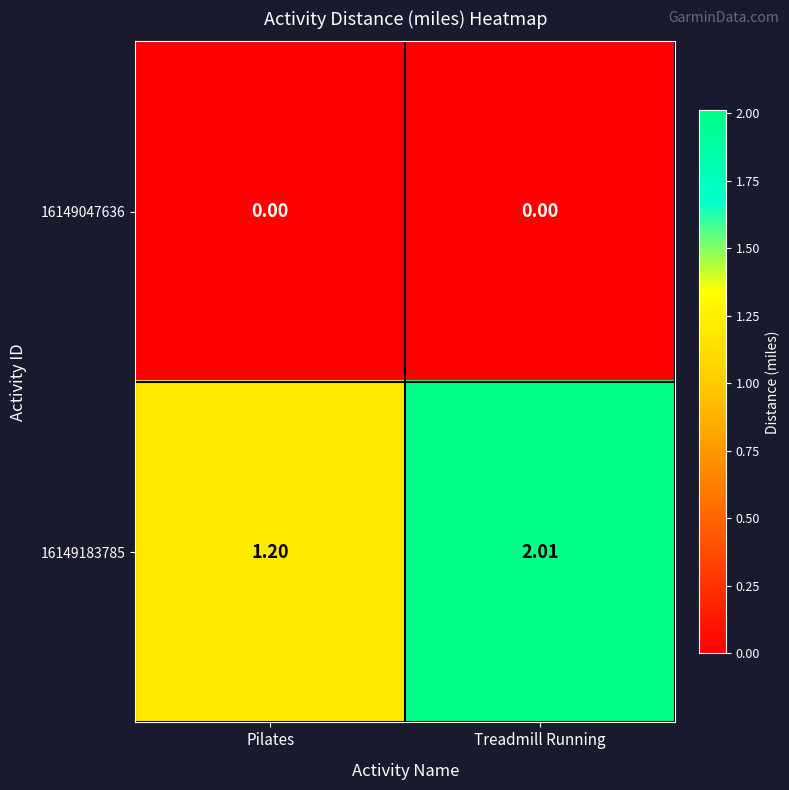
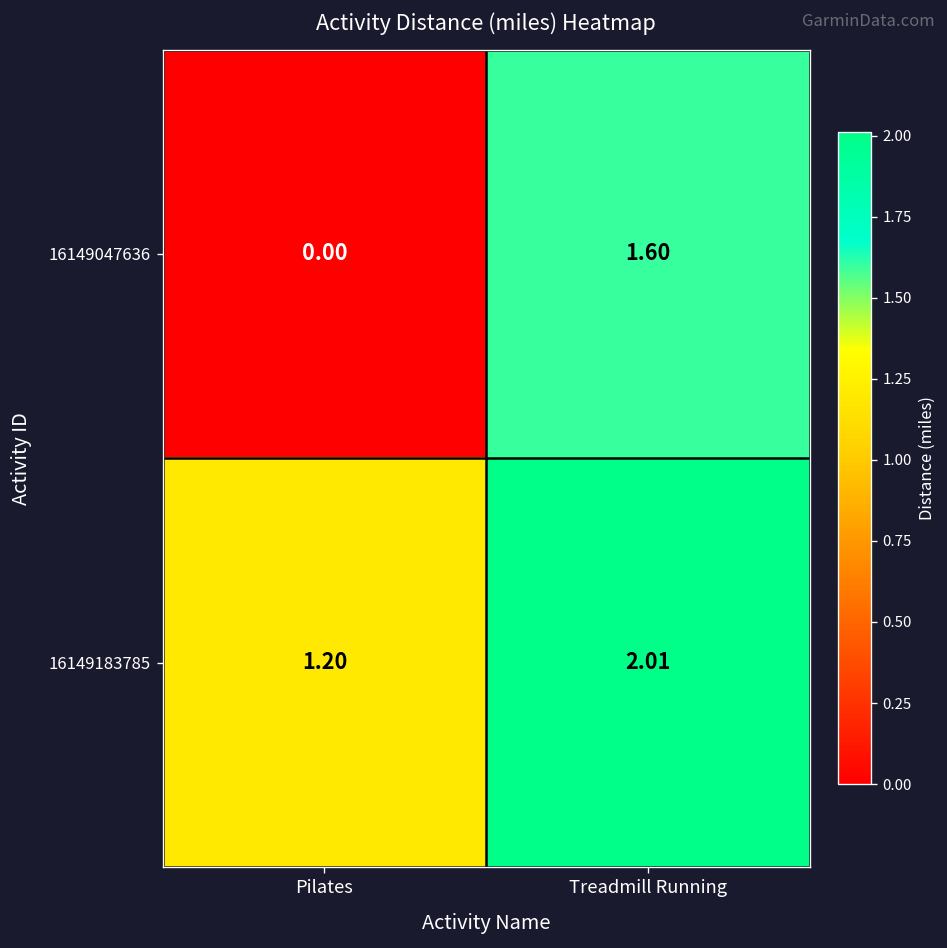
  {
    "16149047636": {
      "Pilates": 0.00,
-     "Treadmill Running": 0.00
+     "Treadmill Running": 1.60
    },
    "16149183785": {
      "Pilates": 1.20,
      "Treadmill Running": 2.01
    }
  }
